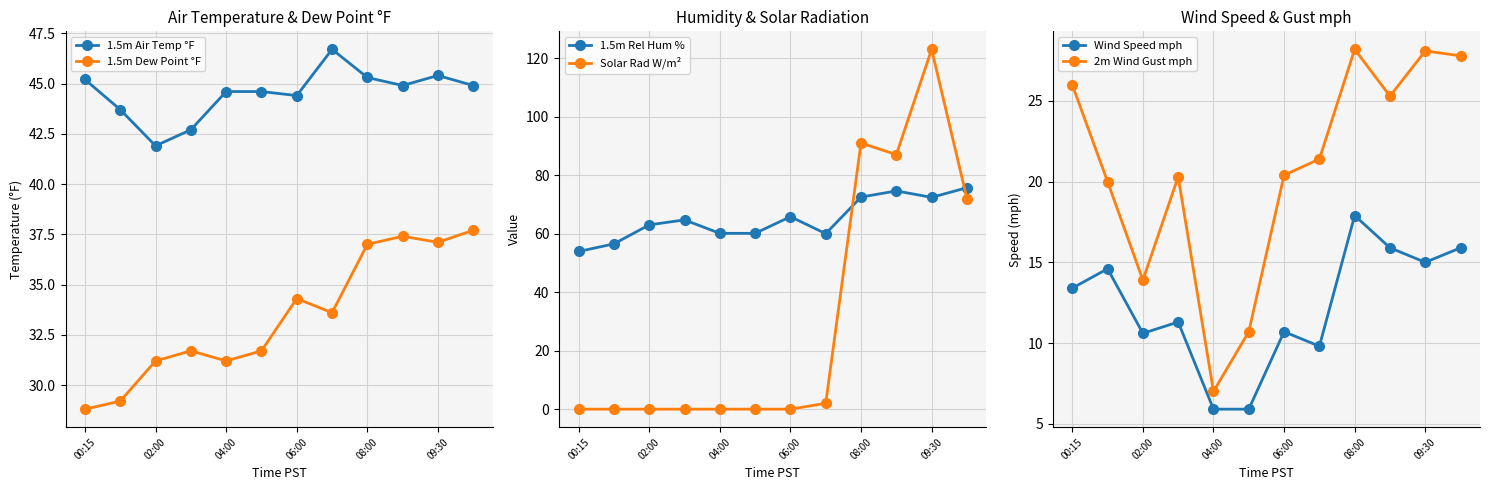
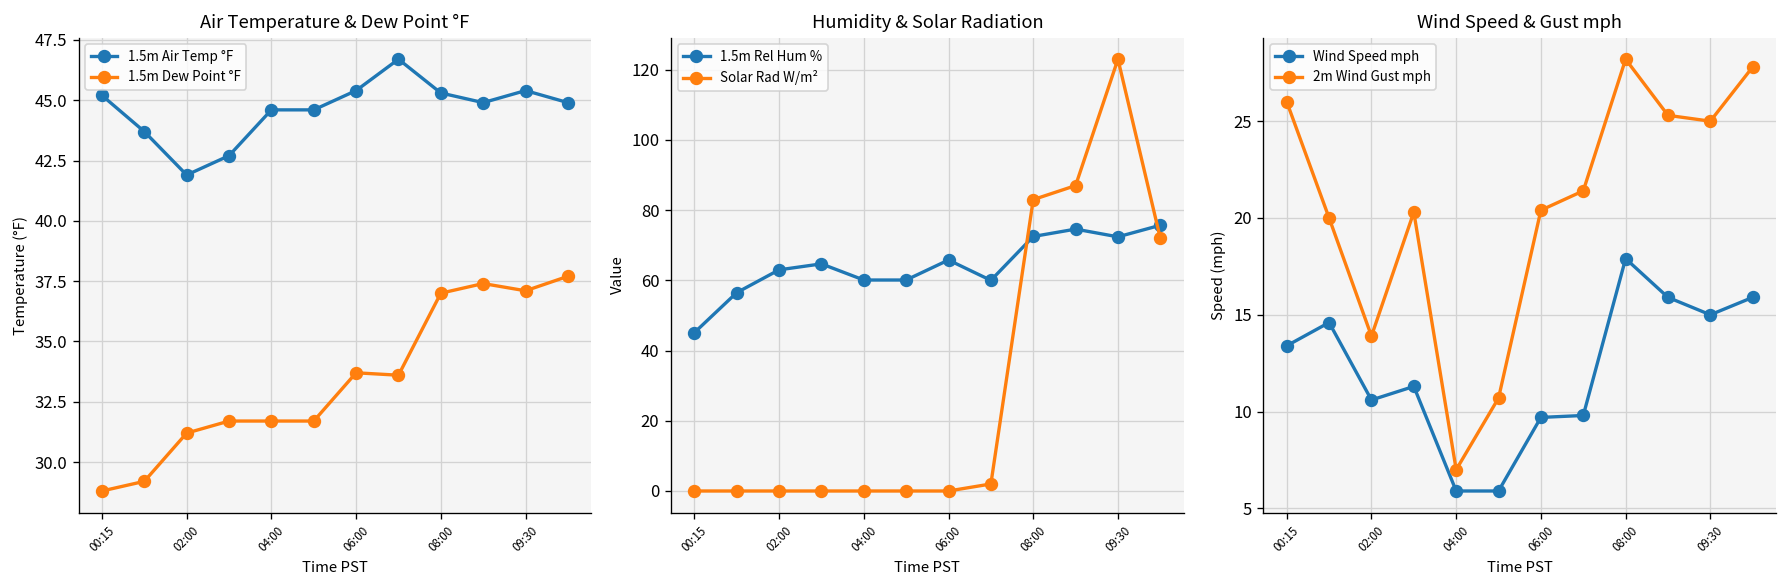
  {
    "Air Temperature & Dew Point °F": {
      "1.5m Air Temp °F": {
        "00:15": 45.2,
        "02:00": 41.9,
        "04:00": 44.6,
-       "06:00": 44.4,
+       "06:00": 45.4,
        "08:00": 45.3,
        "09:30": 45.4
      },
      "1.5m Dew Point °F": {
        "00:15": 28.8,
        "02:00": 31.2,
-       "04:00": 31.2,
-       "06:00": 34.3,
+       "04:00": 31.7,
+       "06:00": 33.7,
        "08:00": 37.0,
        "09:30": 37.1
      }
    },
    "Humidity & Solar Radiation": {
      "1.5m Rel Hum %": {
-       "00:15": 54,
+       "00:15": 45,
        "02:00": 63,
        "04:00": 60,
        "06:00": 66,
        "08:00": 73,
        "09:30": 72
      },
      "Solar Rad W/m²": {
        "00:15": 0,
        "02:00": 0,
        "04:00": 0,
        "06:00": 0,
-       "08:00": 91,
+       "08:00": 83,
        "09:30": 123
      }
    },
    "Wind Speed & Gust mph": {
      "Wind Speed mph": {
        "00:15": 13.4,
        "02:00": 10.6,
        "04:00": 5.9,
-       "06:00": 10.7,
+       "06:00": 9.7,
        "08:00": 17.9,
        "09:30": 15.0
      },
      "2m Wind Gust mph": {
        "00:15": 26.0,
        "02:00": 13.9,
        "04:00": 7.0,
        "06:00": 20.4,
        "08:00": 28.2,
-       "09:30": 28.1
+       "09:30": 25.0
      }
    }
  }
